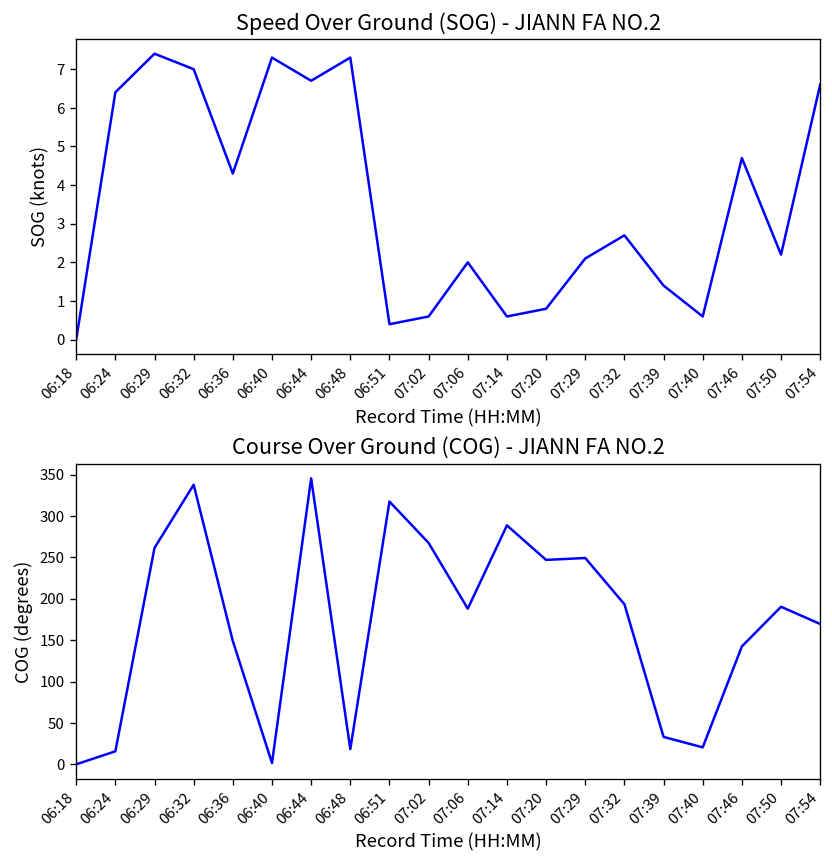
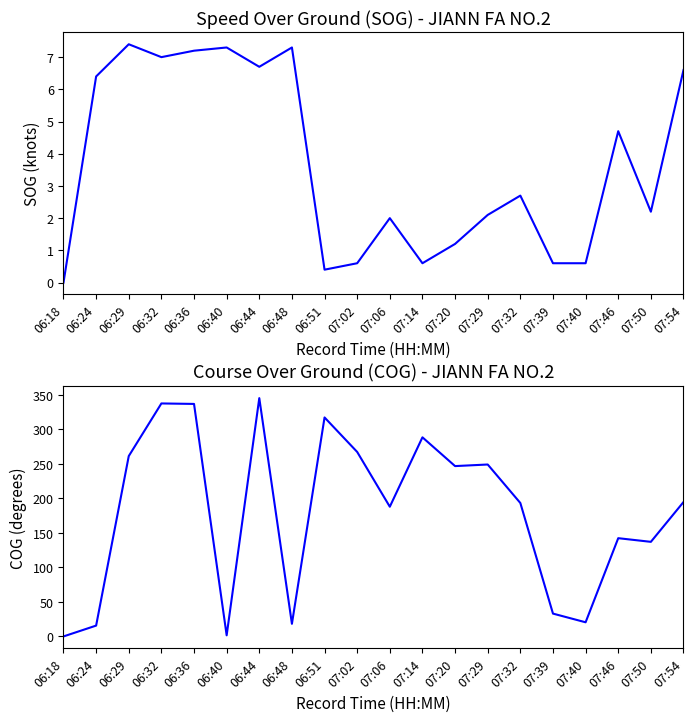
  {
    "Speed Over Ground (SOG) - JIANN FA NO.2": {
      "06:18": 0.0,
      "06:24": 6.4,
      "06:29": 7.4,
      "06:32": 7.0,
-     "06:36": 4.3,
+     "06:36": 7.2,
      "06:40": 7.3,
      "06:44": 6.7,
      "06:48": 7.3,
      "06:51": 0.4,
      "07:02": 0.6,
      "07:06": 2.0,
      "07:14": 0.6,
-     "07:20": 0.8,
+     "07:20": 1.2,
      "07:29": 2.1,
      "07:32": 2.7,
-     "07:39": 1.4,
+     "07:39": 0.6,
      "07:40": 0.6,
      "07:46": 4.7,
      "07:50": 2.2,
      "07:54": 6.6
    },
    "Course Over Ground (COG) - JIANN FA NO.2": {
      "06:18": 0,
      "06:24": 20,
      "06:29": 260,
      "06:32": 340,
-     "06:36": 150,
+     "06:36": 340,
      "06:40": 0,
      "06:44": 350,
      "06:48": 20,
      "06:51": 320,
      "07:02": 270,
      "07:06": 190,
      "07:14": 290,
      "07:20": 250,
      "07:29": 250,
      "07:32": 190,
      "07:39": 30,
      "07:40": 20,
      "07:46": 140,
-     "07:50": 190,
-     "07:54": 170
+     "07:50": 140,
+     "07:54": 190
    }
  }
